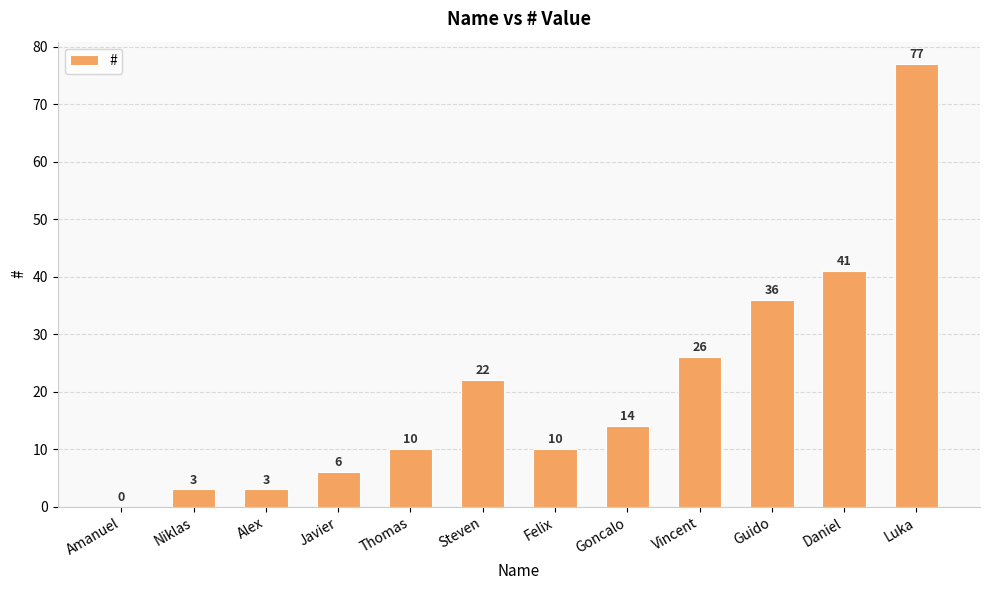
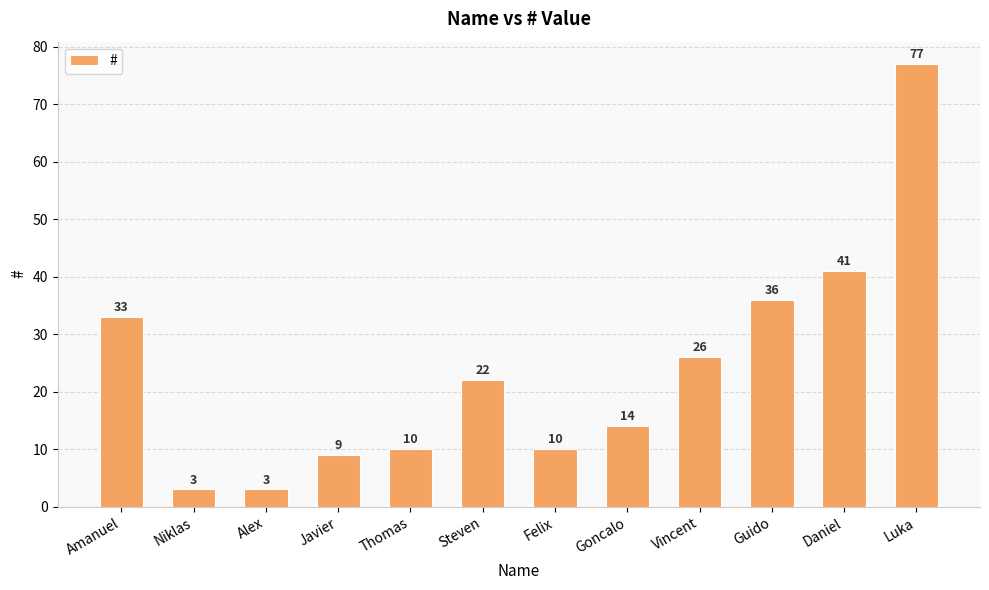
  {
-   "Amanuel": 0,
+   "Amanuel": 33,
    "Niklas": 3,
    "Alex": 3,
-   "Javier": 6,
+   "Javier": 9,
    "Thomas": 10,
    "Steven": 22,
    "Felix": 10,
    "Goncalo": 14,
    "Vincent": 26,
    "Guido": 36,
    "Daniel": 41,
    "Luka": 77
  }
